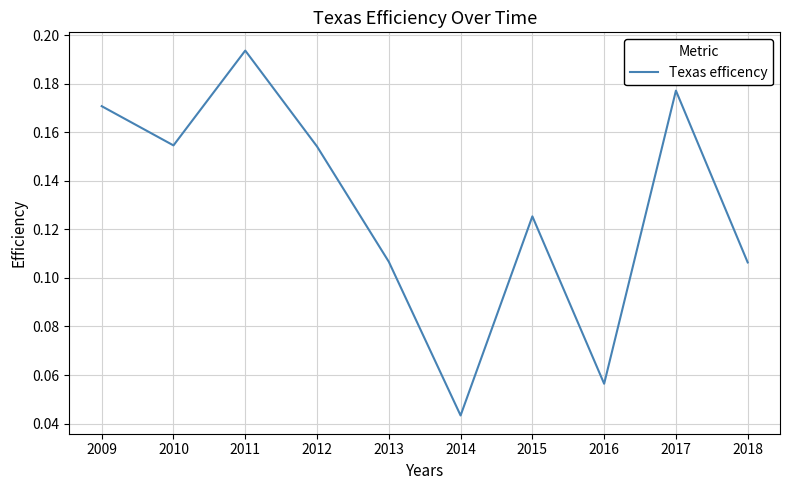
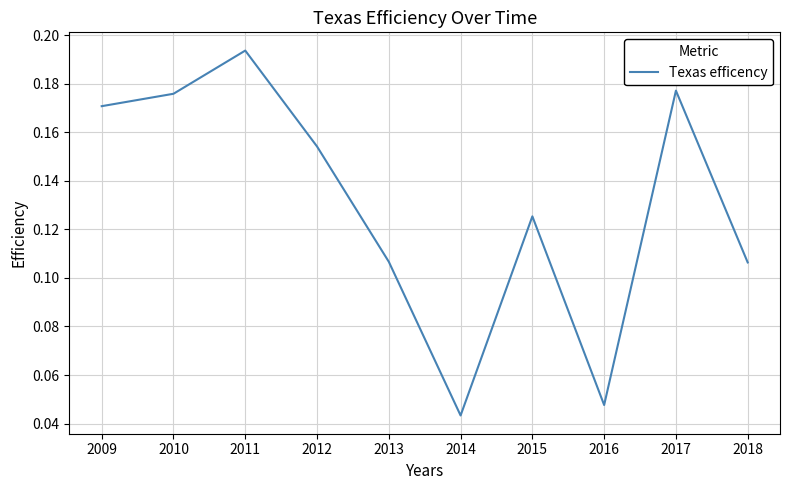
  {
    "2009": 0.171,
-   "2010": 0.155,
+   "2010": 0.176,
    "2011": 0.194,
    "2012": 0.154,
    "2013": 0.107,
    "2014": 0.043,
    "2015": 0.125,
-   "2016": 0.056,
+   "2016": 0.048,
    "2017": 0.177,
    "2018": 0.106
  }
